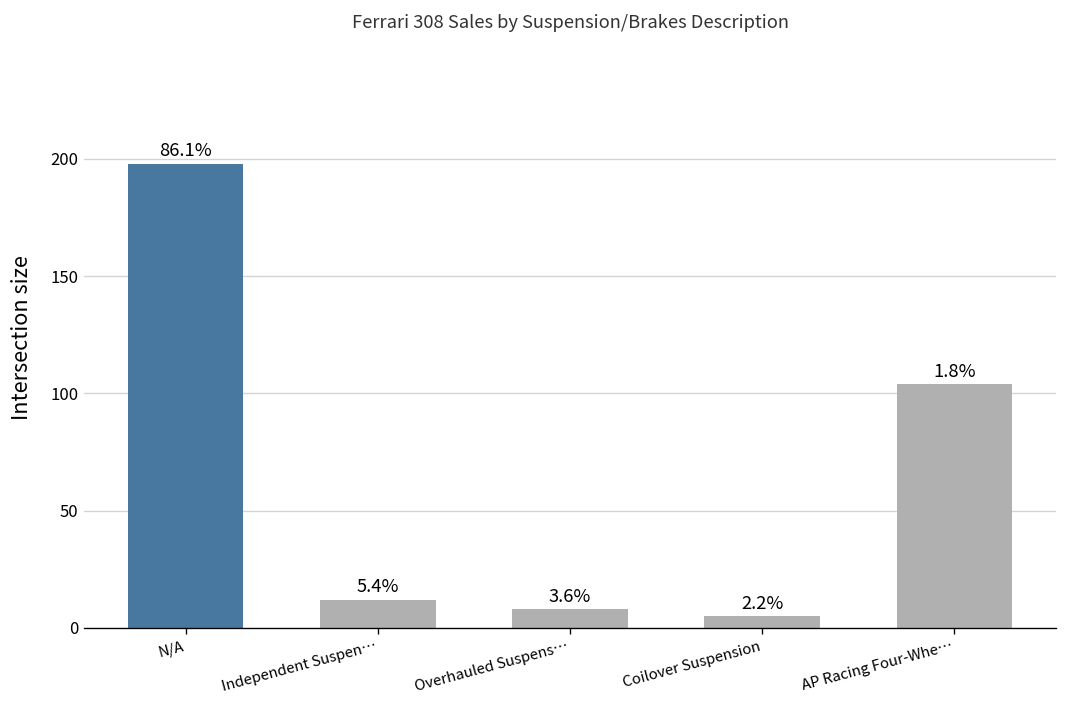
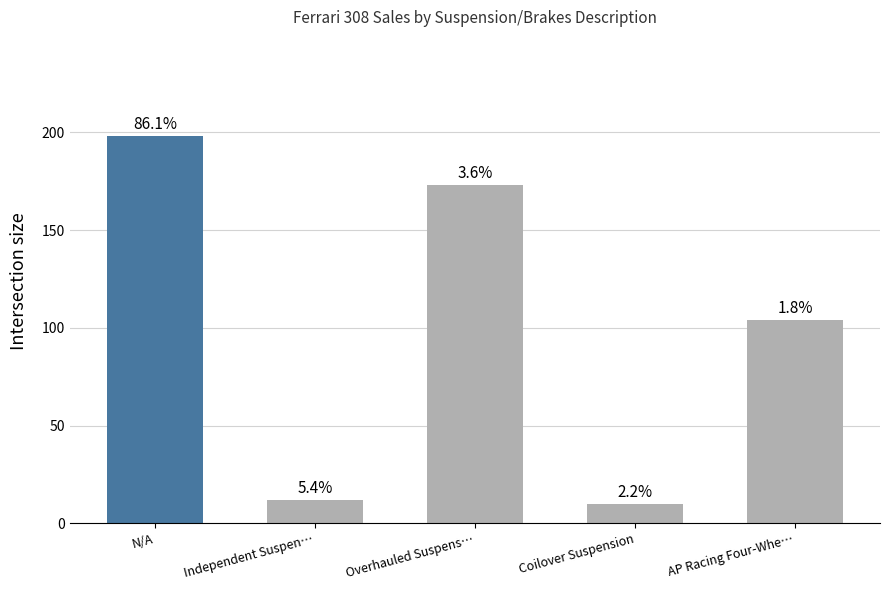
  {
-   "Overhauled Suspens…": 8,
-   "Coilover Suspension": 5
+   "Overhauled Suspens…": 173,
+   "Coilover Suspension": 10
  }
